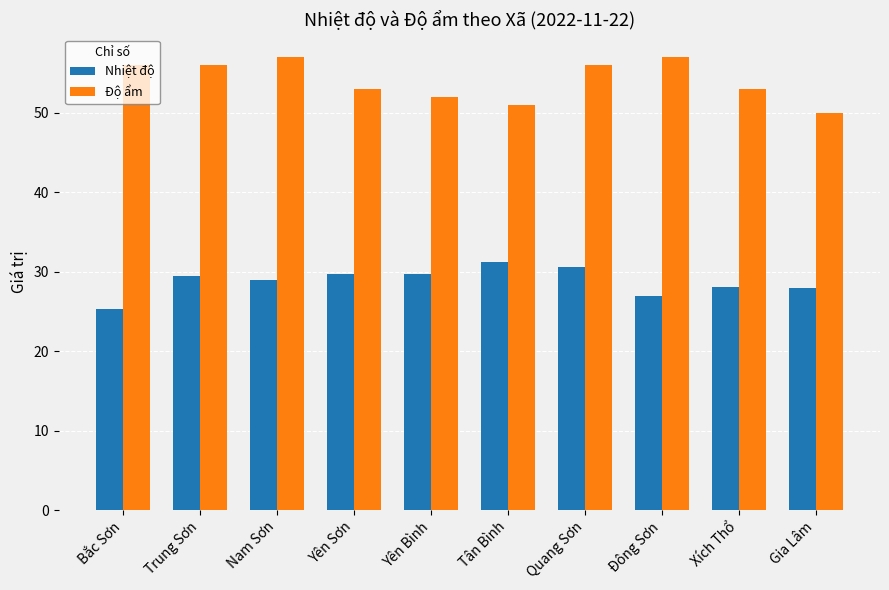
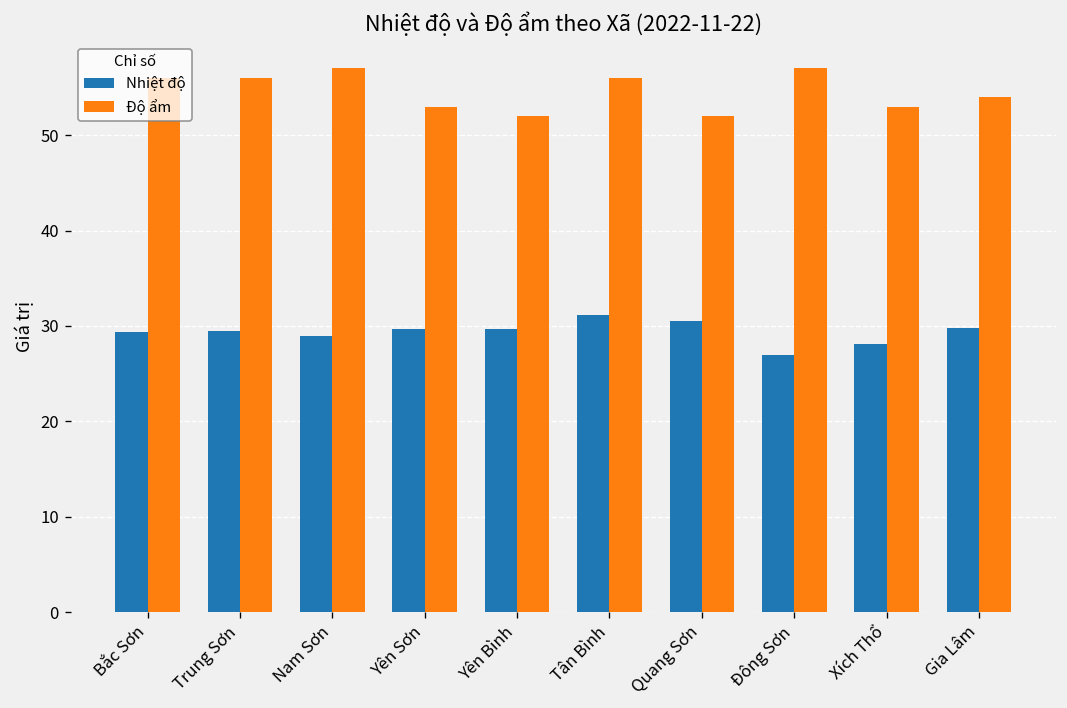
  {
    "Nhiệt độ": {
-     "Bắc Sơn": 25,
+     "Bắc Sơn": 29,
      "Trung Sơn": 30,
      "Nam Sơn": 29,
      "Yên Sơn": 30,
      "Yên Bình": 30,
      "Tân Bình": 31,
      "Quang Sơn": 31,
      "Đông Sơn": 27,
      "Xích Thổ": 28,
-     "Gia Lâm": 28
+     "Gia Lâm": 30
    },
    "Độ ẩm": {
      "Trung Sơn": 56,
      "Nam Sơn": 57,
      "Yên Sơn": 53,
      "Yên Bình": 52,
-     "Tân Bình": 51,
-     "Quang Sơn": 56,
+     "Tân Bình": 56,
+     "Quang Sơn": 52,
      "Đông Sơn": 57,
      "Xích Thổ": 53,
-     "Gia Lâm": 50
+     "Gia Lâm": 54
    }
  }
